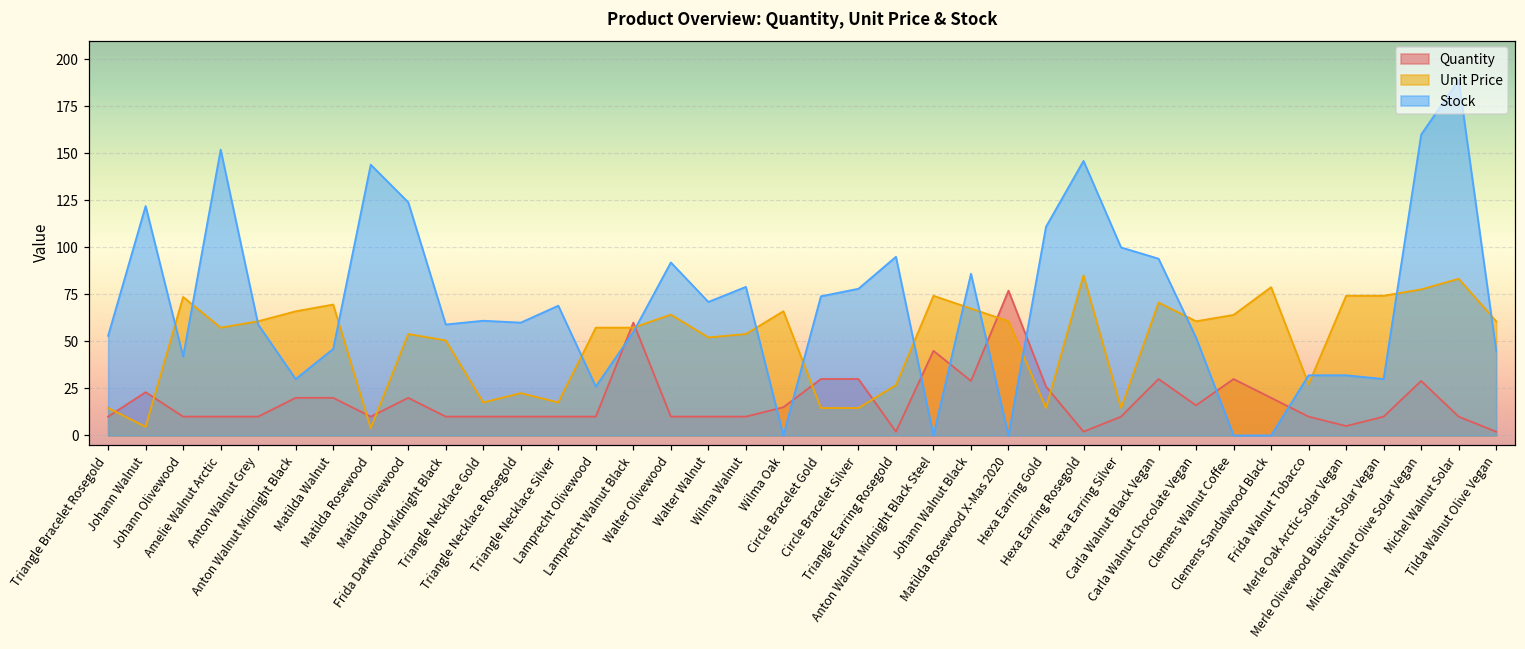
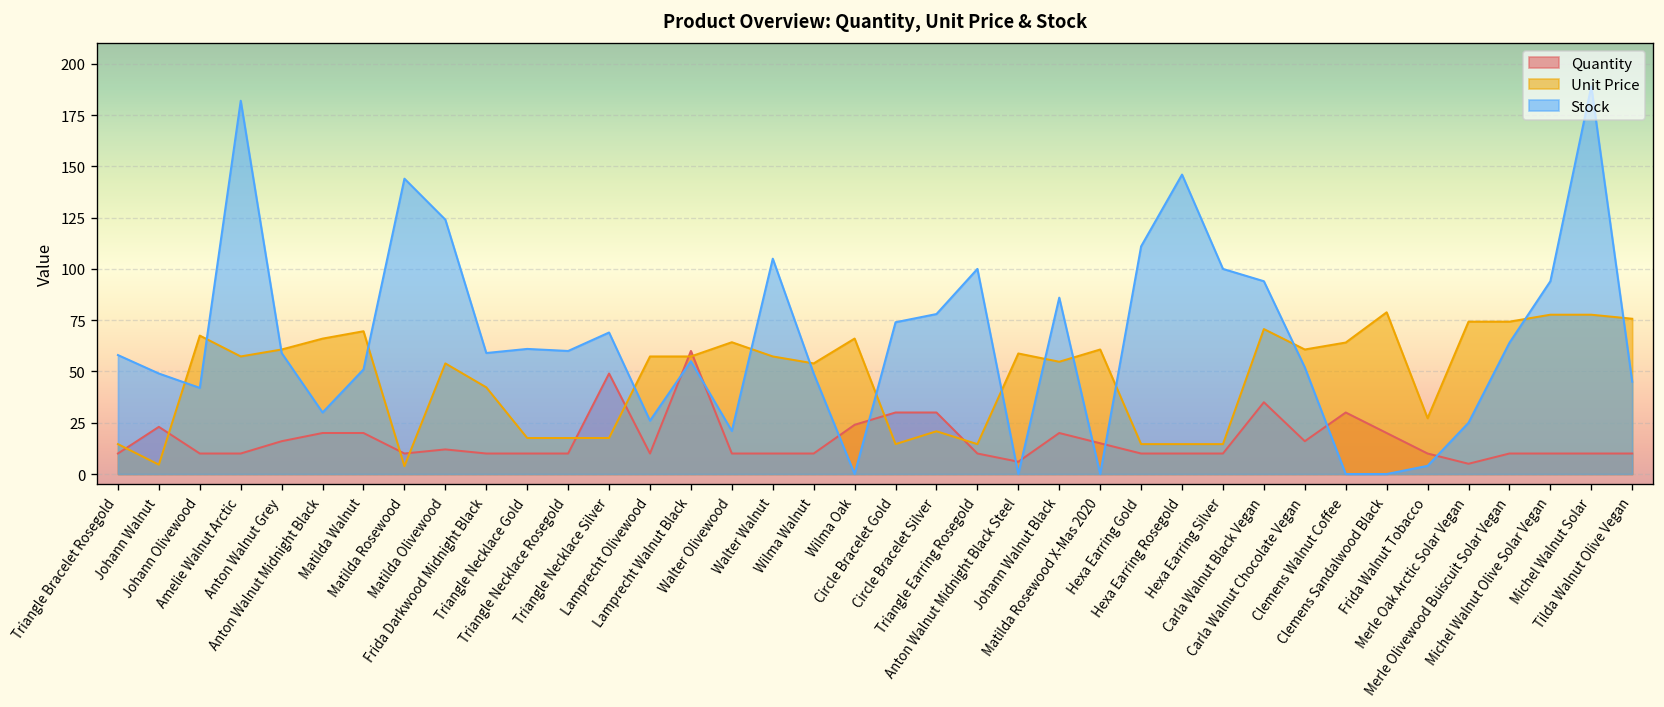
  {
    "Quantity": {
      "Triangle Bracelet Rosegold": 10,
      "Johann Walnut": 23,
      "Johann Olivewood": 10,
      "Amelie Walnut Arctic": 10,
-     "Anton Walnut Grey": 10,
+     "Anton Walnut Grey": 16,
      "Anton Walnut Midnight Black": 20,
      "Matilda Walnut": 20,
      "Matilda Rosewood": 10,
-     "Matilda Olivewood": 20,
+     "Matilda Olivewood": 12,
      "Frida Darkwood Midnight Black": 10,
      "Triangle Necklace Gold": 10,
      "Triangle Necklace Rosegold": 10,
-     "Triangle Necklace Silver": 10,
+     "Triangle Necklace Silver": 49,
      "Lamprecht Olivewood": 10,
      "Lamprecht Walnut Black": 60,
      "Walter Olivewood": 10,
      "Walter Walnut": 10,
      "Wilma Walnut": 10,
-     "Wilma Oak": 15,
+     "Wilma Oak": 24,
      "Circle Bracelet Gold": 30,
      "Circle Bracelet Silver": 30,
-     "Triangle Earring Rosegold": 2,
-     "Anton Walnut Midnight Black Steel": 45,
-     "Johann Walnut Black": 29,
-     "Matilda Rosewood X-Mas 2020": 77,
-     "Hexa Earring Gold": 26,
-     "Hexa Earring Rosegold": 2,
+     "Triangle Earring Rosegold": 10,
+     "Anton Walnut Midnight Black Steel": 6,
+     "Johann Walnut Black": 20,
+     "Matilda Rosewood X-Mas 2020": 15,
+     "Hexa Earring Gold": 10,
+     "Hexa Earring Rosegold": 10,
      "Hexa Earring Silver": 10,
-     "Carla Walnut Black Vegan": 30,
+     "Carla Walnut Black Vegan": 35,
      "Carla Walnut Chocolate Vegan": 16,
      "Clemens Walnut Coffee": 30,
      "Clemens Sandalwood Black": 20,
      "Frida Walnut Tobacco": 10,
      "Merle Oak Arctic Solar Vegan": 5,
      "Merle Olivewood Buiscuit Solar Vegan": 10,
-     "Michel Walnut Olive Solar Vegan": 29,
+     "Michel Walnut Olive Solar Vegan": 10,
      "Michel Walnut Solar": 10,
-     "Tilda Walnut Olive Vegan": 2
+     "Tilda Walnut Olive Vegan": 10
    },
    "Unit Price": {
      "Triangle Bracelet Rosegold": 15,
      "Johann Walnut": 5,
-     "Johann Olivewood": 74,
+     "Johann Olivewood": 67,
      "Amelie Walnut Arctic": 57,
      "Anton Walnut Grey": 61,
      "Anton Walnut Midnight Black": 66,
      "Matilda Walnut": 70,
      "Matilda Rosewood": 4,
      "Matilda Olivewood": 54,
-     "Frida Darkwood Midnight Black": 51,
+     "Frida Darkwood Midnight Black": 42,
      "Triangle Necklace Gold": 18,
-     "Triangle Necklace Rosegold": 22,
+     "Triangle Necklace Rosegold": 18,
      "Triangle Necklace Silver": 18,
      "Lamprecht Olivewood": 57,
      "Lamprecht Walnut Black": 57,
      "Walter Olivewood": 64,
-     "Walter Walnut": 52,
+     "Walter Walnut": 57,
      "Wilma Walnut": 54,
      "Wilma Oak": 66,
      "Circle Bracelet Gold": 15,
-     "Circle Bracelet Silver": 15,
-     "Triangle Earring Rosegold": 27,
-     "Anton Walnut Midnight Black Steel": 74,
-     "Johann Walnut Black": 67,
+     "Circle Bracelet Silver": 21,
+     "Triangle Earring Rosegold": 15,
+     "Anton Walnut Midnight Black Steel": 59,
+     "Johann Walnut Black": 55,
      "Matilda Rosewood X-Mas 2020": 61,
      "Hexa Earring Gold": 15,
-     "Hexa Earring Rosegold": 85,
+     "Hexa Earring Rosegold": 15,
      "Hexa Earring Silver": 15,
      "Carla Walnut Black Vegan": 71,
      "Carla Walnut Chocolate Vegan": 61,
      "Clemens Walnut Coffee": 64,
      "Clemens Sandalwood Black": 79,
      "Frida Walnut Tobacco": 27,
      "Merle Oak Arctic Solar Vegan": 74,
      "Merle Olivewood Buiscuit Solar Vegan": 74,
      "Michel Walnut Olive Solar Vegan": 78,
-     "Michel Walnut Solar": 83,
-     "Tilda Walnut Olive Vegan": 61
+     "Michel Walnut Solar": 78,
+     "Tilda Walnut Olive Vegan": 76
    },
    "Stock": {
-     "Triangle Bracelet Rosegold": 53,
-     "Johann Walnut": 122,
+     "Triangle Bracelet Rosegold": 58,
+     "Johann Walnut": 49,
      "Johann Olivewood": 42,
-     "Amelie Walnut Arctic": 152,
+     "Amelie Walnut Arctic": 182,
      "Anton Walnut Grey": 59,
      "Anton Walnut Midnight Black": 30,
-     "Matilda Walnut": 46,
+     "Matilda Walnut": 51,
      "Matilda Rosewood": 144,
      "Matilda Olivewood": 124,
      "Frida Darkwood Midnight Black": 59,
      "Triangle Necklace Gold": 61,
      "Triangle Necklace Rosegold": 60,
      "Triangle Necklace Silver": 69,
      "Lamprecht Olivewood": 26,
      "Lamprecht Walnut Black": 55,
-     "Walter Olivewood": 92,
-     "Walter Walnut": 71,
-     "Wilma Walnut": 79,
+     "Walter Olivewood": 21,
+     "Walter Walnut": 105,
+     "Wilma Walnut": 49,
      "Wilma Oak": 0,
      "Circle Bracelet Gold": 74,
      "Circle Bracelet Silver": 78,
-     "Triangle Earring Rosegold": 95,
+     "Triangle Earring Rosegold": 100,
      "Anton Walnut Midnight Black Steel": 0,
      "Johann Walnut Black": 86,
      "Matilda Rosewood X-Mas 2020": 0,
      "Hexa Earring Gold": 111,
      "Hexa Earring Rosegold": 146,
      "Hexa Earring Silver": 100,
      "Carla Walnut Black Vegan": 94,
      "Carla Walnut Chocolate Vegan": 52,
      "Clemens Walnut Coffee": 0,
      "Clemens Sandalwood Black": 0,
-     "Frida Walnut Tobacco": 32,
-     "Merle Oak Arctic Solar Vegan": 32,
-     "Merle Olivewood Buiscuit Solar Vegan": 30,
-     "Michel Walnut Olive Solar Vegan": 160,
+     "Frida Walnut Tobacco": 4,
+     "Merle Oak Arctic Solar Vegan": 25,
+     "Merle Olivewood Buiscuit Solar Vegan": 64,
+     "Michel Walnut Olive Solar Vegan": 94,
      "Tilda Walnut Olive Vegan": 45
    }
  }
